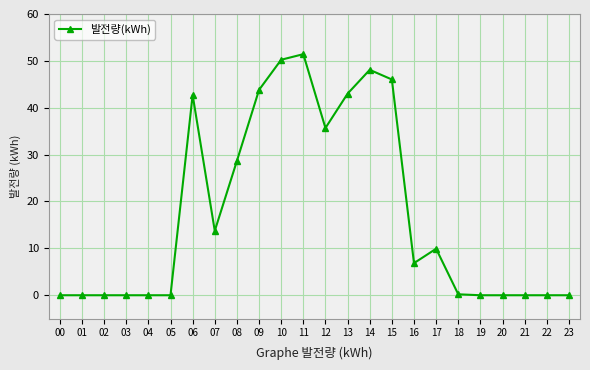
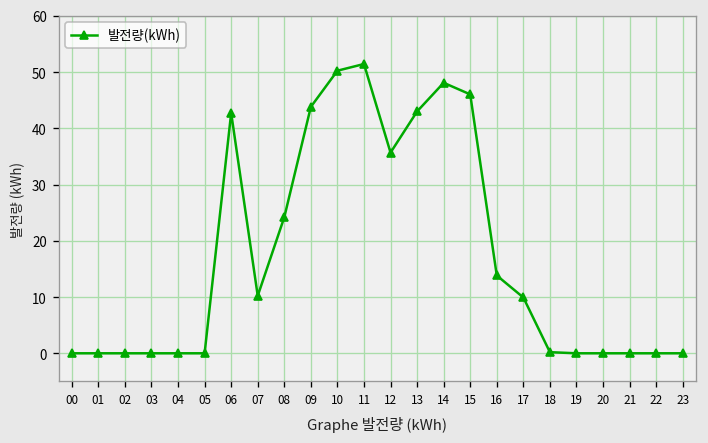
  {
    "00": 0,
    "01": 0,
    "02": 0,
    "03": 0,
    "04": 0,
    "05": 0,
    "06": 43,
-   "07": 14,
-   "08": 29,
+   "07": 10,
+   "08": 24,
    "09": 44,
    "10": 50,
    "11": 51,
    "12": 36,
    "13": 43,
    "14": 48,
    "15": 46,
-   "16": 7,
+   "16": 14,
    "17": 10,
    "18": 0,
    "19": 0,
    "20": 0,
    "21": 0,
    "22": 0,
    "23": 0
  }
